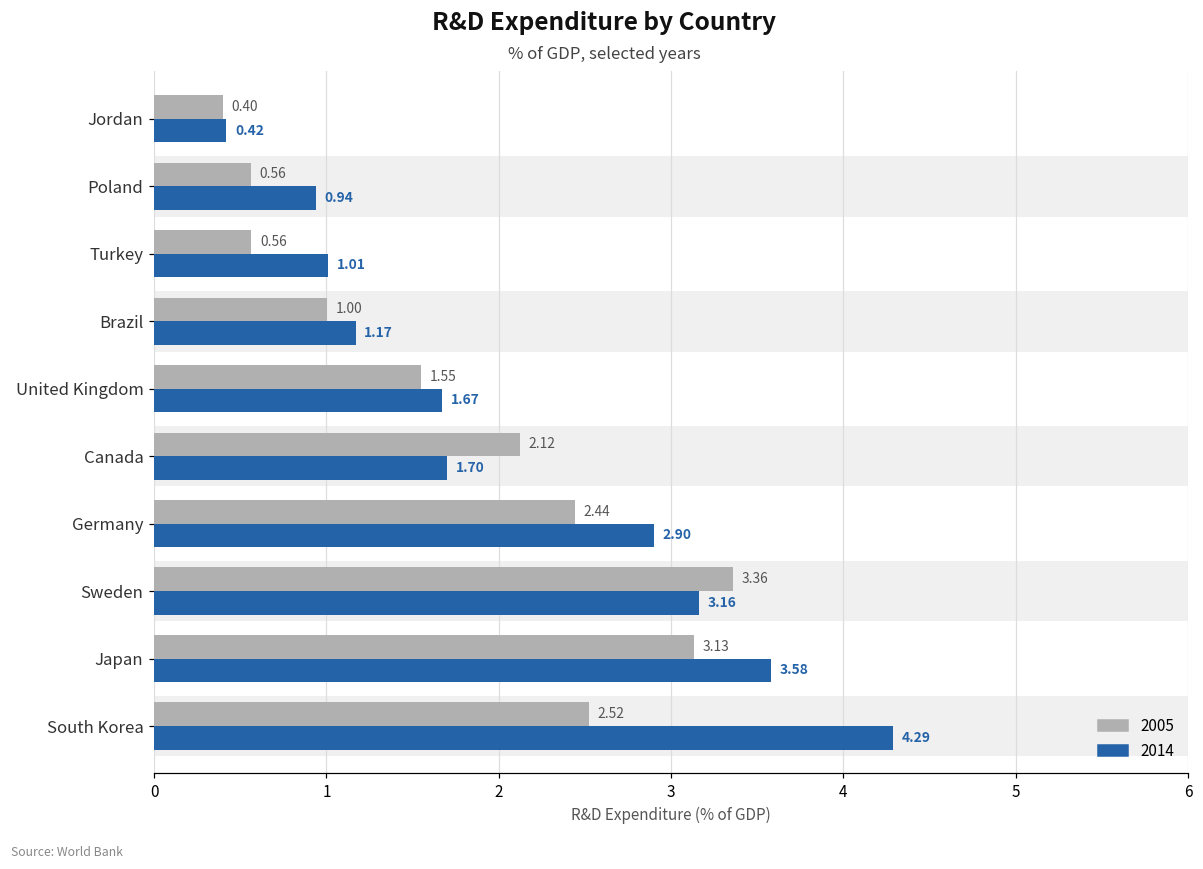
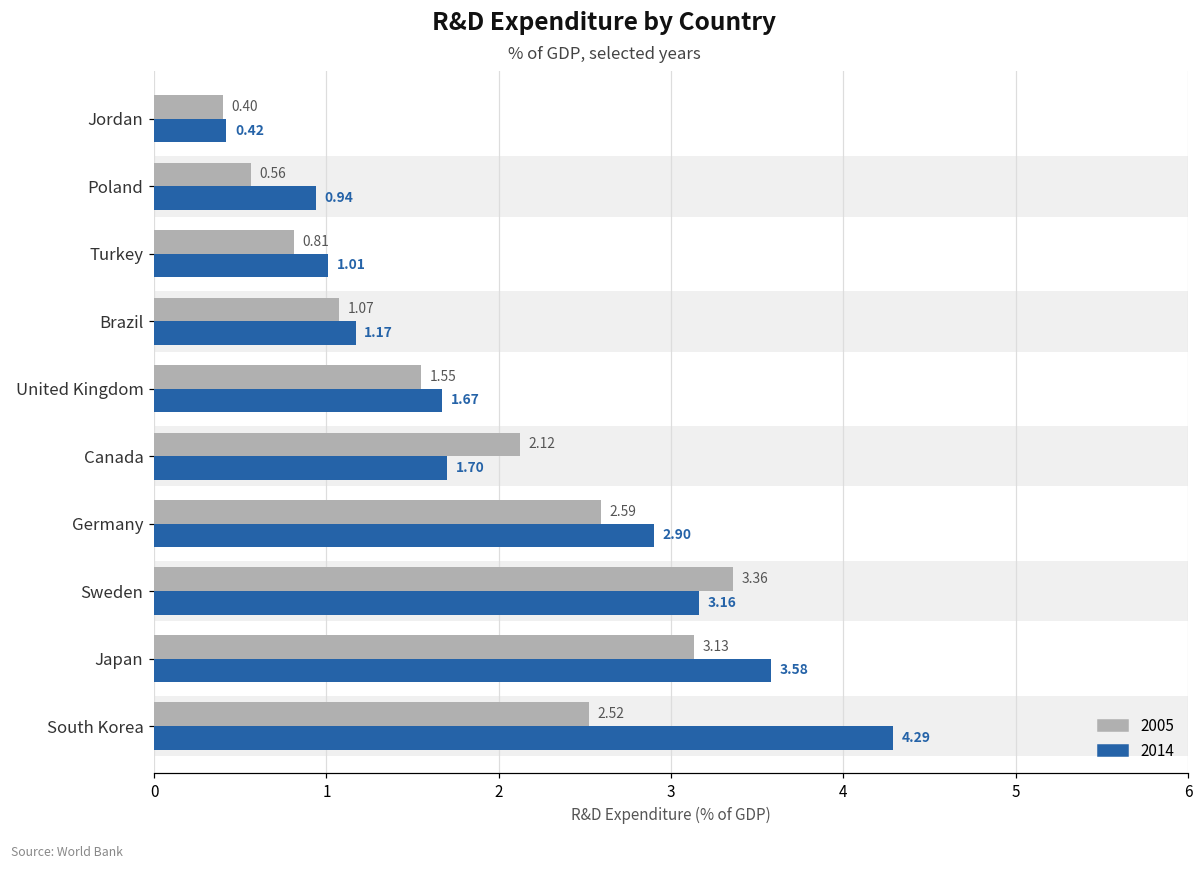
  {
    "2005": {
-     "Turkey": 0.56,
-     "Brazil": 1.00,
-     "Germany": 2.44
+     "Turkey": 0.81,
+     "Brazil": 1.07,
+     "Germany": 2.59
    }
  }
